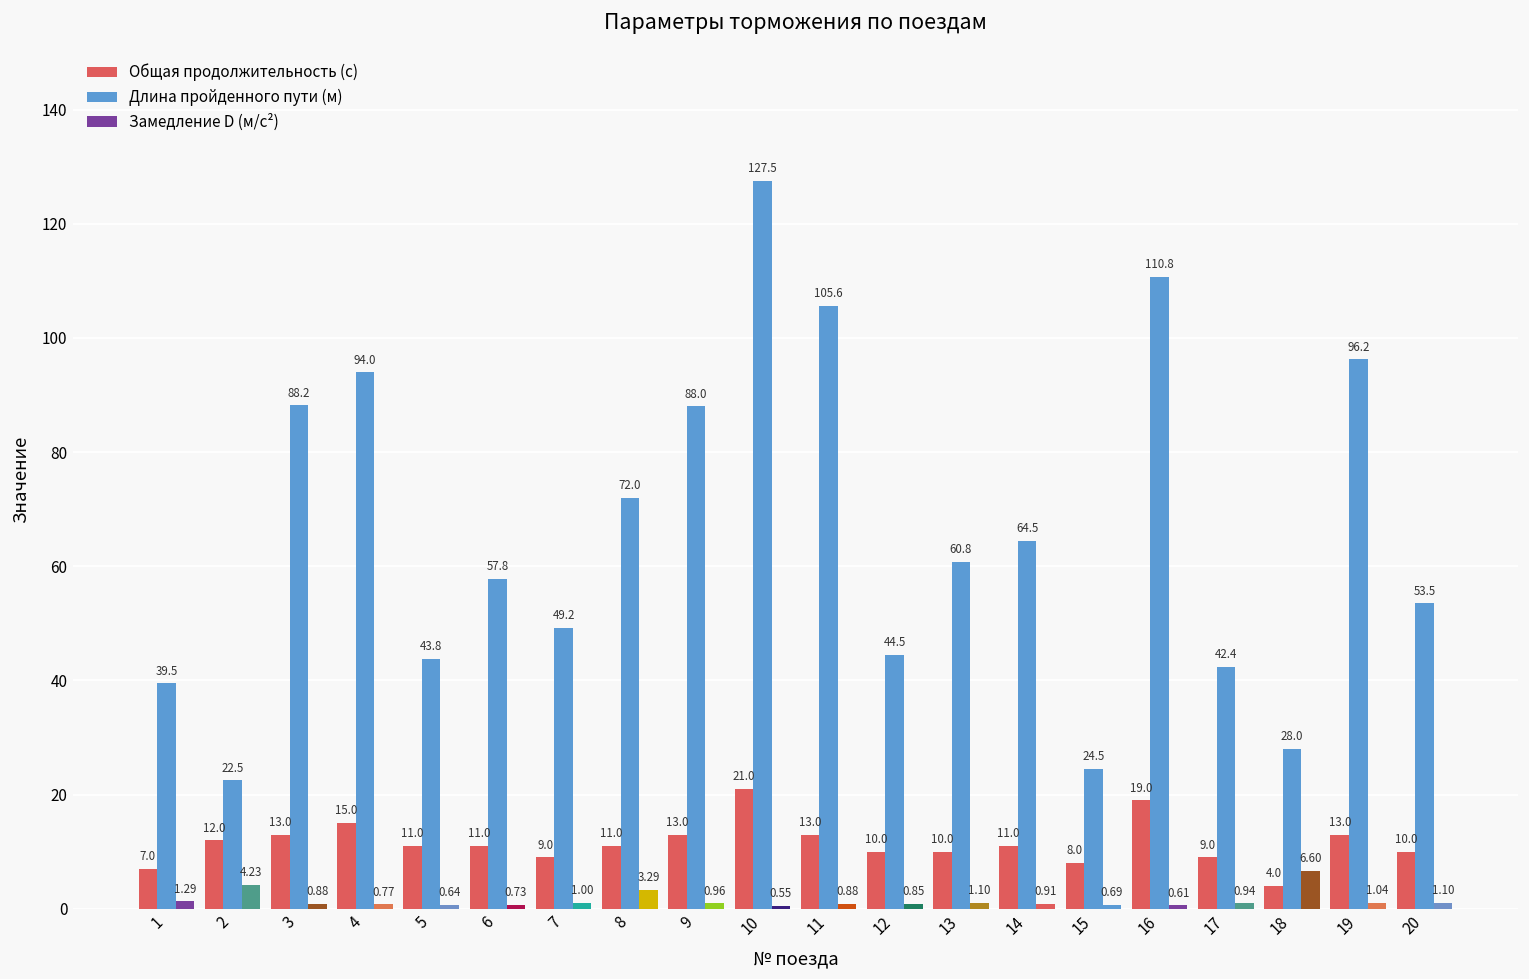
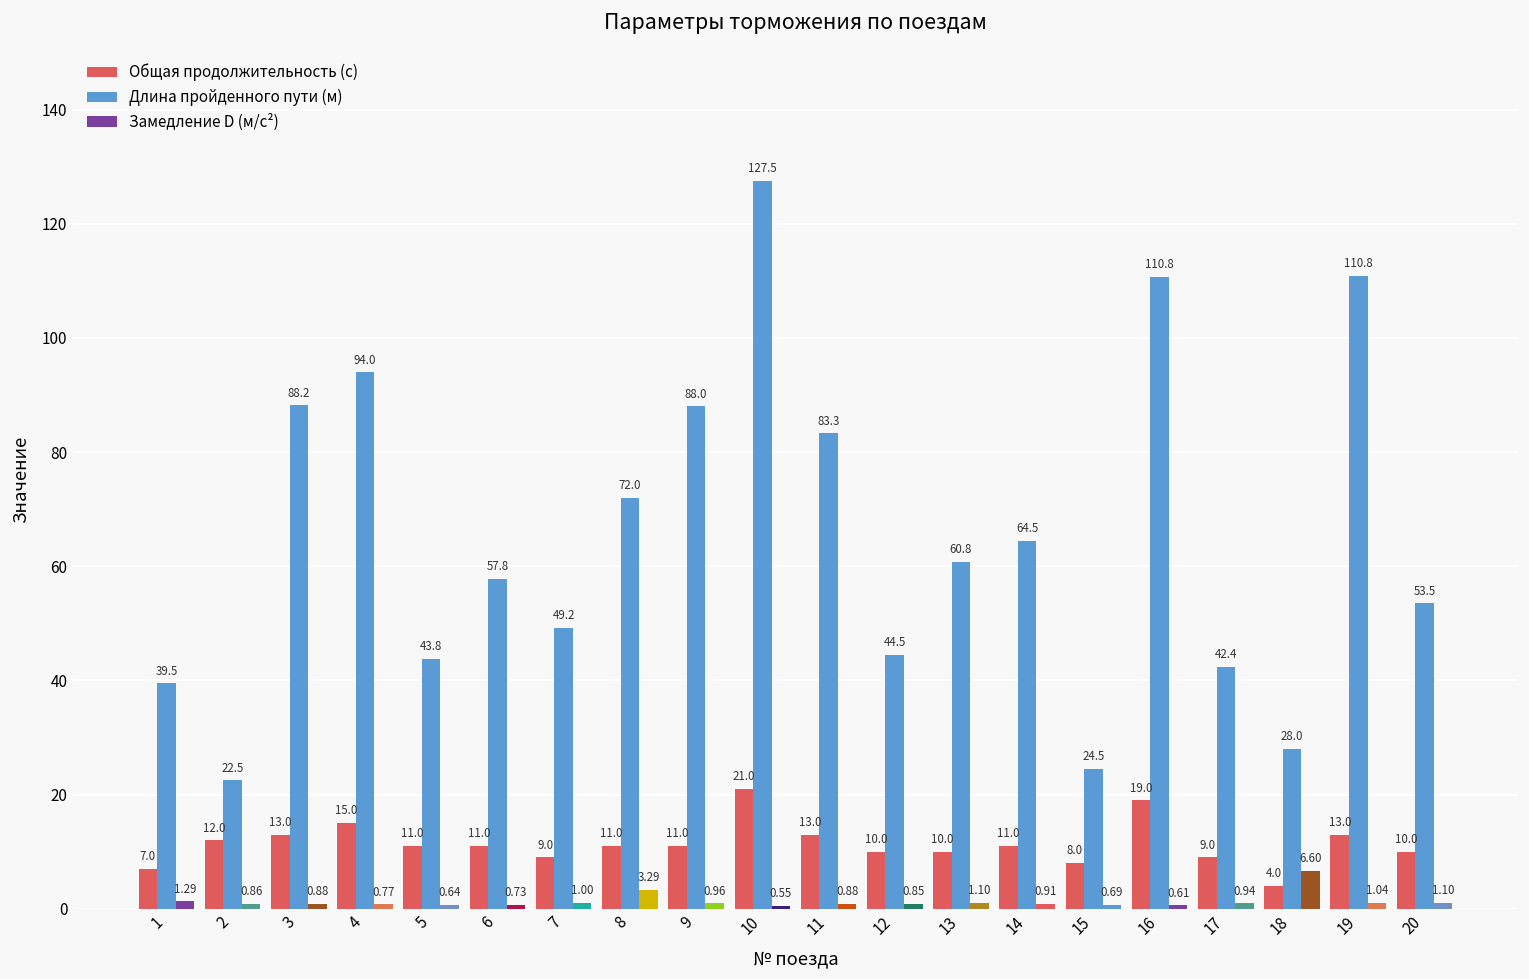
  {
    "Общая продолжительность (с)": {
      "1": 7.0,
      "2": 12.0,
      "3": 13.0,
      "4": 15.0,
      "5": 11.0,
      "6": 11.0,
      "7": 9.0,
      "8": 11.0,
-     "9": 13.0,
+     "9": 11.0,
      "10": 21.0,
      "11": 13.0,
      "12": 10.0,
      "13": 10.0,
      "14": 11.0,
      "15": 8.0,
      "16": 19.0,
      "17": 9.0,
      "18": 4.0,
      "19": 13.0,
      "20": 10.0
    },
    "Длина пройденного пути (м)": {
      "1": 39.5,
      "2": 22.5,
      "3": 88.2,
      "4": 94.0,
      "5": 43.8,
      "6": 57.8,
      "7": 49.2,
      "8": 72.0,
      "9": 88.0,
      "10": 127.5,
-     "11": 105.6,
+     "11": 83.3,
      "12": 44.5,
      "13": 60.8,
      "14": 64.5,
      "15": 24.5,
      "16": 110.8,
      "17": 42.4,
      "18": 28.0,
-     "19": 96.2,
+     "19": 110.8,
      "20": 53.5
    },
    "Замедление D (м/с²)": {
      "1": 1.29,
-     "2": 4.23,
+     "2": 0.86,
      "3": 0.88,
      "4": 0.77,
      "5": 0.64,
      "6": 0.73,
      "7": 1.00,
      "8": 3.29,
      "9": 0.96,
      "10": 0.55,
      "11": 0.88,
      "12": 0.85,
      "13": 1.10,
      "14": 0.91,
      "15": 0.69,
      "16": 0.61,
      "17": 0.94,
      "18": 6.60,
      "19": 1.04,
      "20": 1.10
    }
  }
